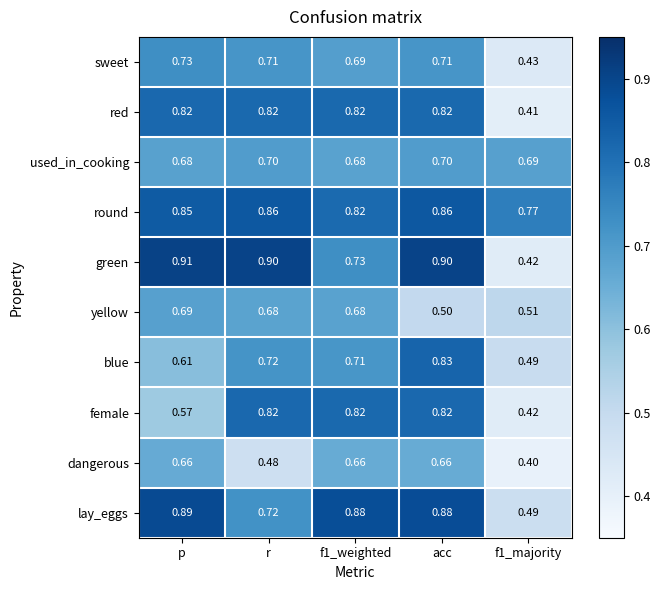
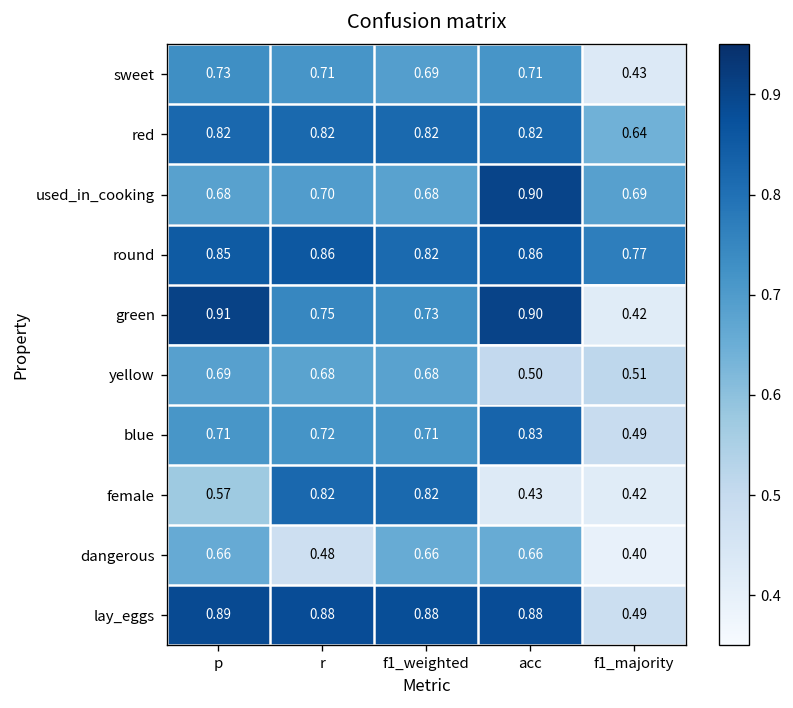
  {
    "sweet": {
      "p": 0.73,
      "r": 0.71,
      "f1_weighted": 0.69,
      "acc": 0.71,
      "f1_majority": 0.43
    },
    "red": {
      "p": 0.82,
      "r": 0.82,
      "f1_weighted": 0.82,
      "acc": 0.82,
-     "f1_majority": 0.41
+     "f1_majority": 0.64
    },
    "used_in_cooking": {
      "p": 0.68,
      "r": 0.70,
      "f1_weighted": 0.68,
-     "acc": 0.70,
+     "acc": 0.90,
      "f1_majority": 0.69
    },
    "round": {
      "p": 0.85,
      "r": 0.86,
      "f1_weighted": 0.82,
      "acc": 0.86,
      "f1_majority": 0.77
    },
    "green": {
      "p": 0.91,
-     "r": 0.90,
+     "r": 0.75,
      "f1_weighted": 0.73,
      "acc": 0.90,
      "f1_majority": 0.42
    },
    "yellow": {
      "p": 0.69,
      "r": 0.68,
      "f1_weighted": 0.68,
      "acc": 0.50,
      "f1_majority": 0.51
    },
    "blue": {
-     "p": 0.61,
+     "p": 0.71,
      "r": 0.72,
      "f1_weighted": 0.71,
      "acc": 0.83,
      "f1_majority": 0.49
    },
    "female": {
      "p": 0.57,
      "r": 0.82,
      "f1_weighted": 0.82,
-     "acc": 0.82,
+     "acc": 0.43,
      "f1_majority": 0.42
    },
    "dangerous": {
      "p": 0.66,
      "r": 0.48,
      "f1_weighted": 0.66,
      "acc": 0.66,
      "f1_majority": 0.40
    },
    "lay_eggs": {
      "p": 0.89,
-     "r": 0.72,
+     "r": 0.88,
      "f1_weighted": 0.88,
      "acc": 0.88,
      "f1_majority": 0.49
    }
  }
